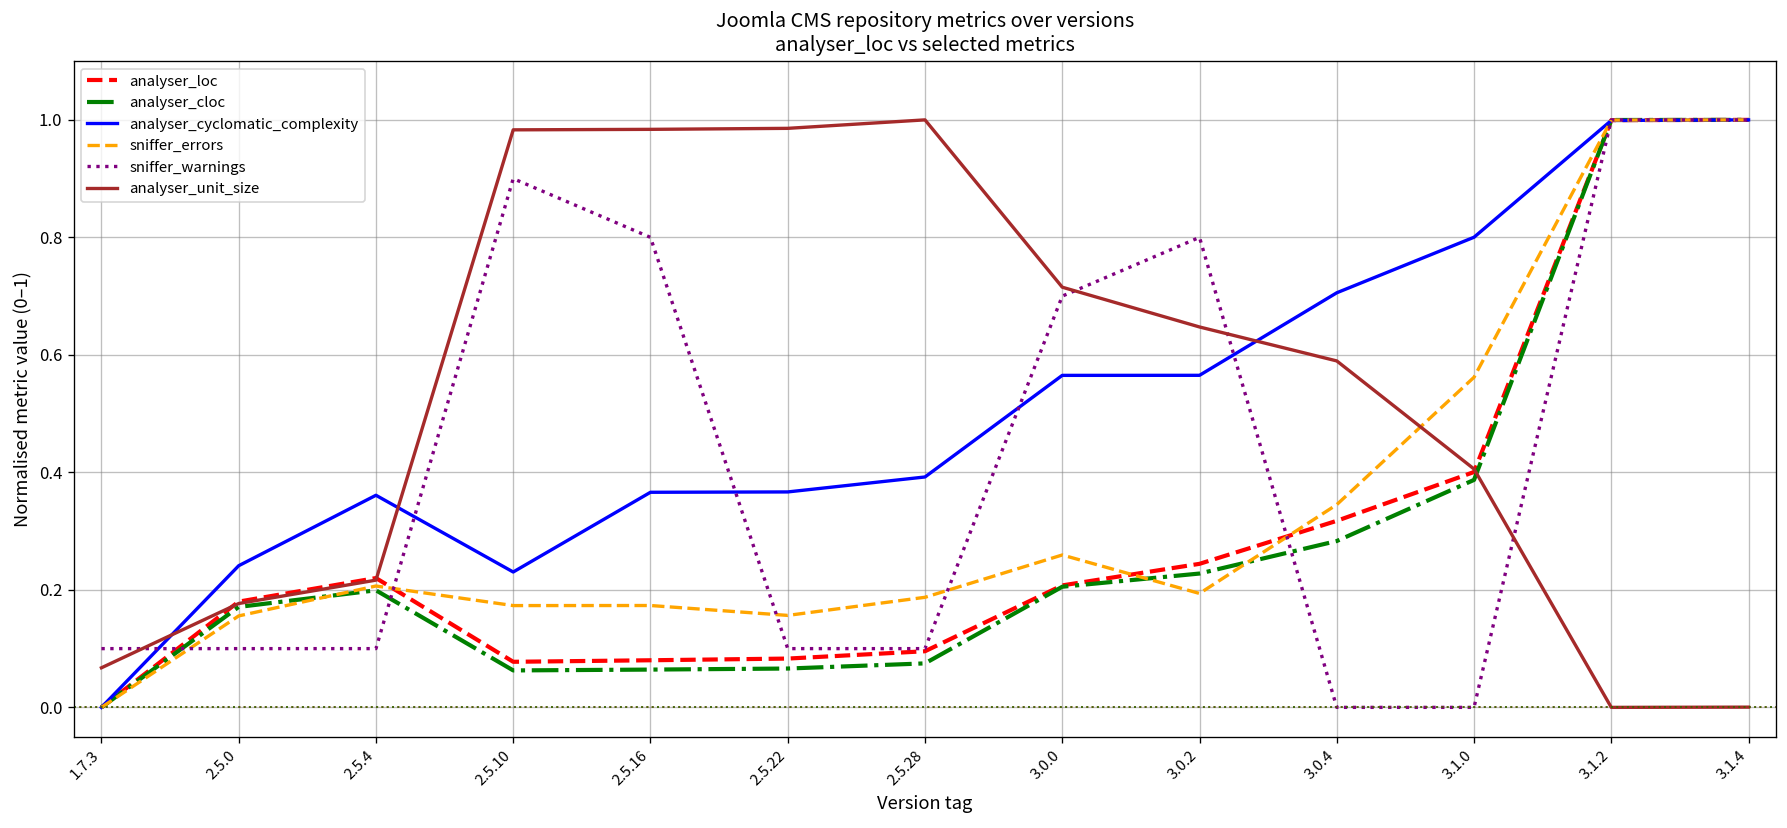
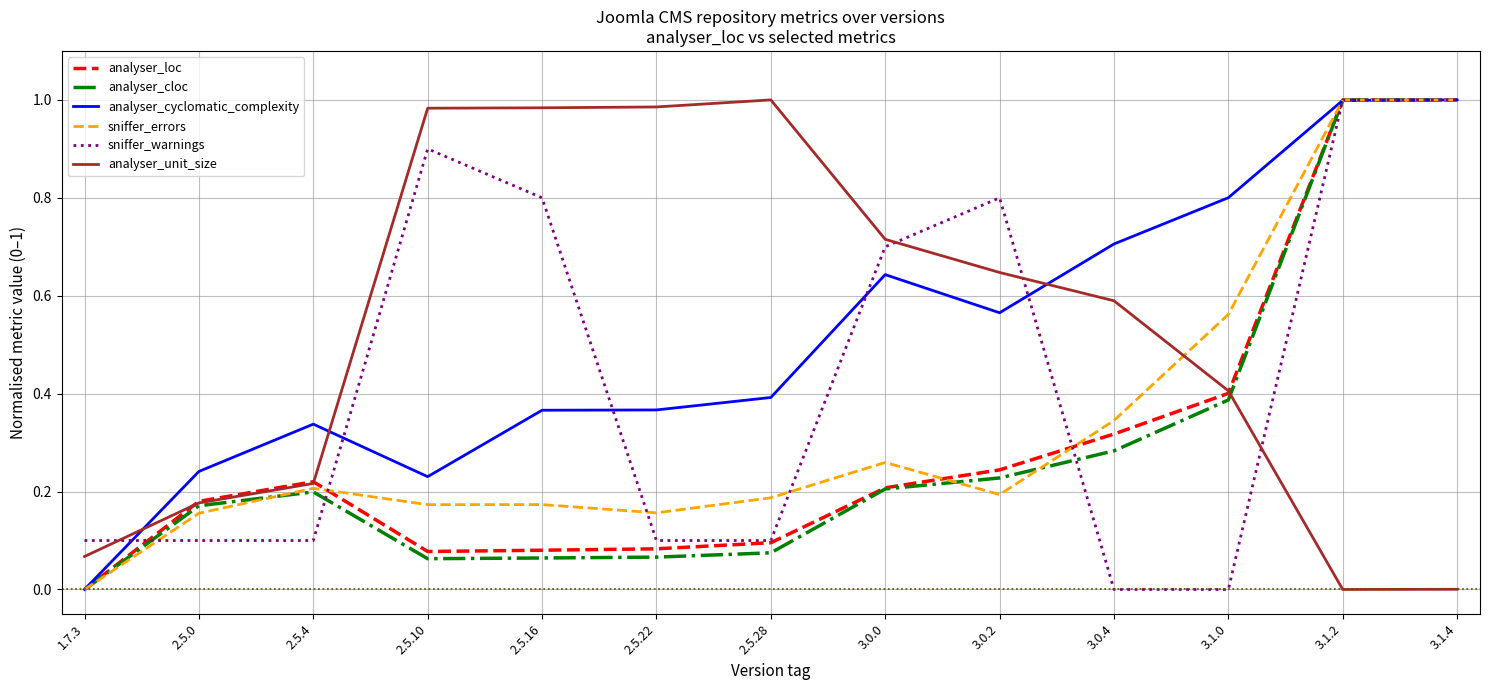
  {
    "analyser_loc": {
      "2.5.10": 0.08,
      "2.5.16": 0.08,
      "2.5.22": 0.08,
      "3.0.2": 0.24,
      "3.0.4": 0.32
    },
    "analyser_cloc": {
      "2.5.0": 0.17,
      "2.5.4": 0.20,
      "2.5.10": 0.06,
      "2.5.16": 0.06,
      "2.5.22": 0.07,
      "2.5.28": 0.07,
      "3.0.2": 0.23,
      "3.0.4": 0.28,
      "3.1.0": 0.39
    },
    "analyser_cyclomatic_complexity": {
      "2.5.0": 0.24,
-     "2.5.4": 0.36,
+     "2.5.4": 0.34,
      "2.5.10": 0.23,
      "2.5.16": 0.37,
      "2.5.22": 0.37,
      "2.5.28": 0.39,
-     "3.0.0": 0.57,
+     "3.0.0": 0.64,
      "3.0.2": 0.57,
      "3.0.4": 0.71,
      "3.1.0": 0.80
    },
    "sniffer_errors": {
      "2.5.0": 0.16,
      "2.5.4": 0.21,
      "2.5.10": 0.17,
      "2.5.16": 0.17,
      "2.5.22": 0.16,
      "2.5.28": 0.19,
      "3.0.0": 0.26,
      "3.0.2": 0.19,
      "3.0.4": 0.35,
      "3.1.0": 0.56
    },
    "sniffer_warnings": {
      "1.7.3": 0.10,
      "2.5.0": 0.10,
      "2.5.4": 0.10,
      "2.5.10": 0.90,
      "2.5.16": 0.80,
      "2.5.22": 0.10,
      "3.0.0": 0.70,
      "3.0.2": 0.80,
      "3.0.4": 0.00,
      "3.1.0": 0.00
    },
    "analyser_unit_size": {
      "1.7.3": 0.07,
      "2.5.10": 0.98,
      "2.5.16": 0.98,
      "2.5.22": 0.99,
      "2.5.28": 1.00,
      "3.0.0": 0.72,
      "3.0.2": 0.65,
      "3.0.4": 0.59,
      "3.1.2": 0.00,
      "3.1.4": 0.00
    }
  }
